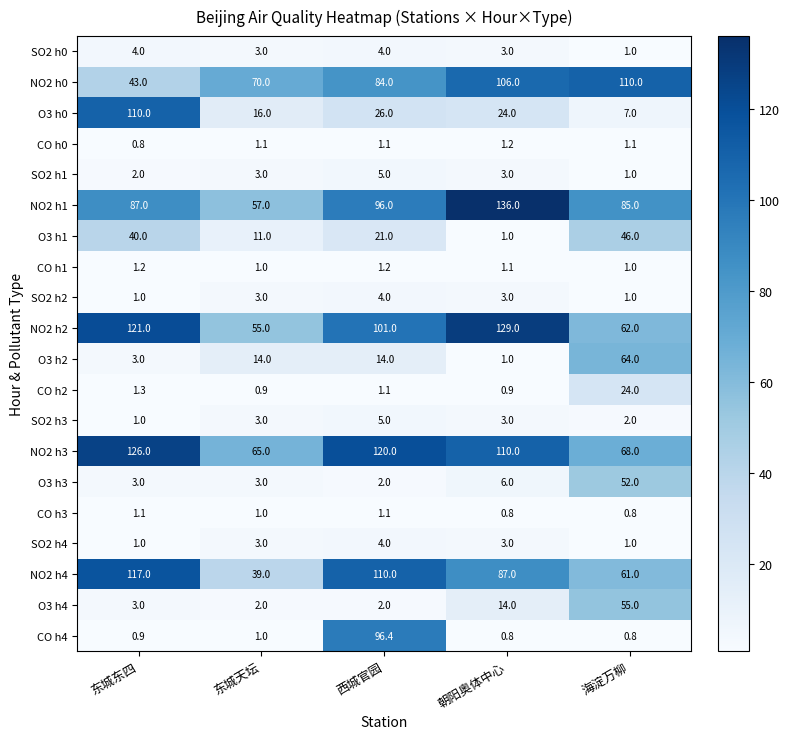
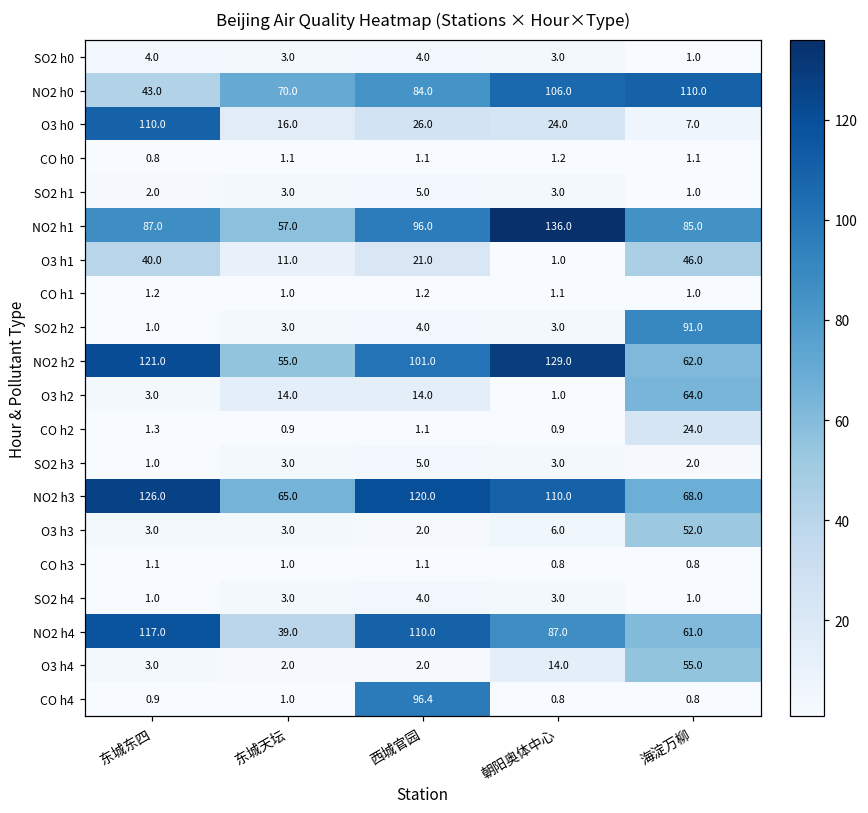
  {
    "SO2 h0": {
      "东城东四": 4.0,
      "东城天坛": 3.0,
      "西城官园": 4.0,
      "朝阳奥体中心": 3.0,
      "海淀万柳": 1.0
    },
    "NO2 h0": {
      "东城东四": 43.0,
      "东城天坛": 70.0,
      "西城官园": 84.0,
      "朝阳奥体中心": 106.0,
      "海淀万柳": 110.0
    },
    "O3 h0": {
      "东城东四": 110.0,
      "东城天坛": 16.0,
      "西城官园": 26.0,
      "朝阳奥体中心": 24.0,
      "海淀万柳": 7.0
    },
    "CO h0": {
      "东城东四": 0.8,
      "东城天坛": 1.1,
      "西城官园": 1.1,
      "朝阳奥体中心": 1.2,
      "海淀万柳": 1.1
    },
    "SO2 h1": {
      "东城东四": 2.0,
      "东城天坛": 3.0,
      "西城官园": 5.0,
      "朝阳奥体中心": 3.0,
      "海淀万柳": 1.0
    },
    "NO2 h1": {
      "东城东四": 87.0,
      "东城天坛": 57.0,
      "西城官园": 96.0,
      "朝阳奥体中心": 136.0,
      "海淀万柳": 85.0
    },
    "O3 h1": {
      "东城东四": 40.0,
      "东城天坛": 11.0,
      "西城官园": 21.0,
      "朝阳奥体中心": 1.0,
      "海淀万柳": 46.0
    },
    "CO h1": {
      "东城东四": 1.2,
      "东城天坛": 1.0,
      "西城官园": 1.2,
      "朝阳奥体中心": 1.1,
      "海淀万柳": 1.0
    },
    "SO2 h2": {
      "东城东四": 1.0,
      "东城天坛": 3.0,
      "西城官园": 4.0,
      "朝阳奥体中心": 3.0,
-     "海淀万柳": 1.0
+     "海淀万柳": 91.0
    },
    "NO2 h2": {
      "东城东四": 121.0,
      "东城天坛": 55.0,
      "西城官园": 101.0,
      "朝阳奥体中心": 129.0,
      "海淀万柳": 62.0
    },
    "O3 h2": {
      "东城东四": 3.0,
      "东城天坛": 14.0,
      "西城官园": 14.0,
      "朝阳奥体中心": 1.0,
      "海淀万柳": 64.0
    },
    "CO h2": {
      "东城东四": 1.3,
      "东城天坛": 0.9,
      "西城官园": 1.1,
      "朝阳奥体中心": 0.9,
      "海淀万柳": 24.0
    },
    "SO2 h3": {
      "东城东四": 1.0,
      "东城天坛": 3.0,
      "西城官园": 5.0,
      "朝阳奥体中心": 3.0,
      "海淀万柳": 2.0
    },
    "NO2 h3": {
      "东城东四": 126.0,
      "东城天坛": 65.0,
      "西城官园": 120.0,
      "朝阳奥体中心": 110.0,
      "海淀万柳": 68.0
    },
    "O3 h3": {
      "东城东四": 3.0,
      "东城天坛": 3.0,
      "西城官园": 2.0,
      "朝阳奥体中心": 6.0,
      "海淀万柳": 52.0
    },
    "CO h3": {
      "东城东四": 1.1,
      "东城天坛": 1.0,
      "西城官园": 1.1,
      "朝阳奥体中心": 0.8,
      "海淀万柳": 0.8
    },
    "SO2 h4": {
      "东城东四": 1.0,
      "东城天坛": 3.0,
      "西城官园": 4.0,
      "朝阳奥体中心": 3.0,
      "海淀万柳": 1.0
    },
    "NO2 h4": {
      "东城东四": 117.0,
      "东城天坛": 39.0,
      "西城官园": 110.0,
      "朝阳奥体中心": 87.0,
      "海淀万柳": 61.0
    },
    "O3 h4": {
      "东城东四": 3.0,
      "东城天坛": 2.0,
      "西城官园": 2.0,
      "朝阳奥体中心": 14.0,
      "海淀万柳": 55.0
    },
    "CO h4": {
      "东城东四": 0.9,
      "东城天坛": 1.0,
      "西城官园": 96.4,
      "朝阳奥体中心": 0.8,
      "海淀万柳": 0.8
    }
  }
